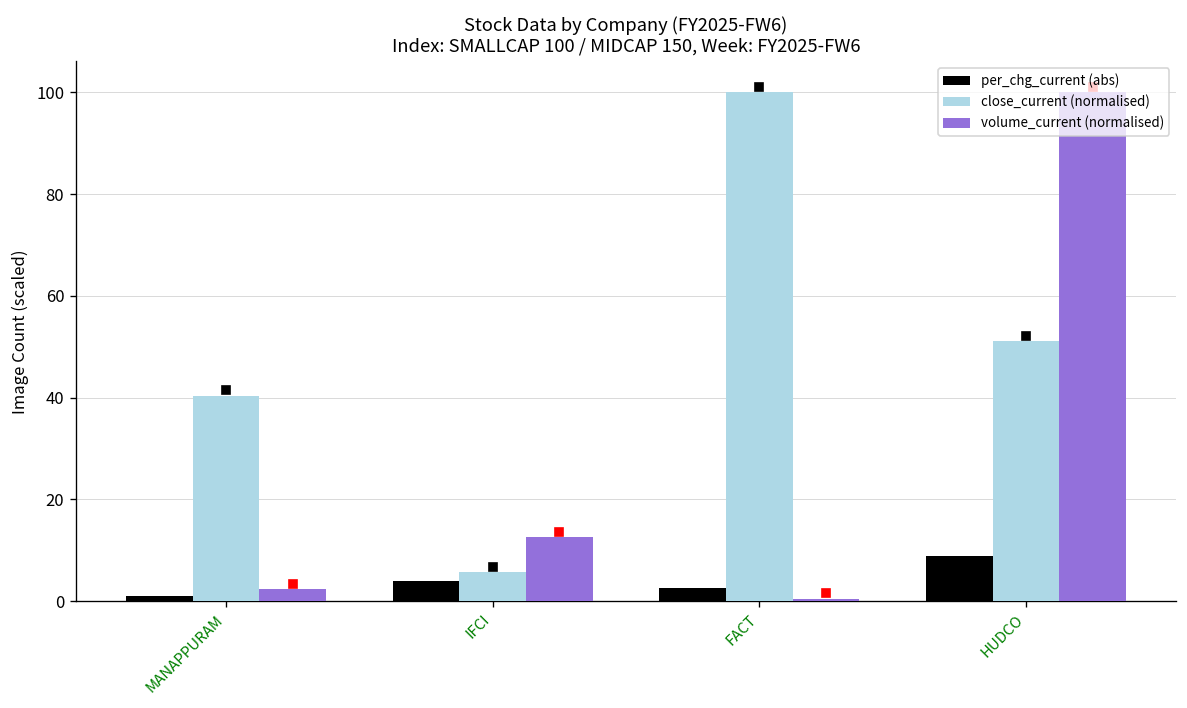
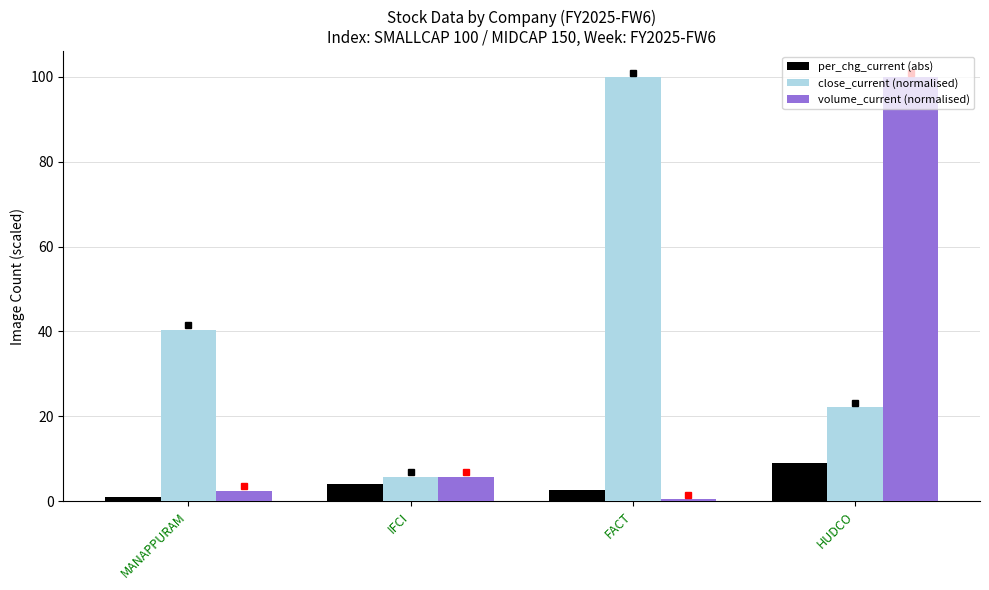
  {
    "close_current (normalised)": {
      "MANAPPURAM": 40,
      "IFCI": 6,
      "FACT": 100,
-     "HUDCO": 51
+     "HUDCO": 22
    },
    "volume_current (normalised)": {
      "MANAPPURAM": 2,
-     "IFCI": 13
+     "IFCI": 6
    }
  }
